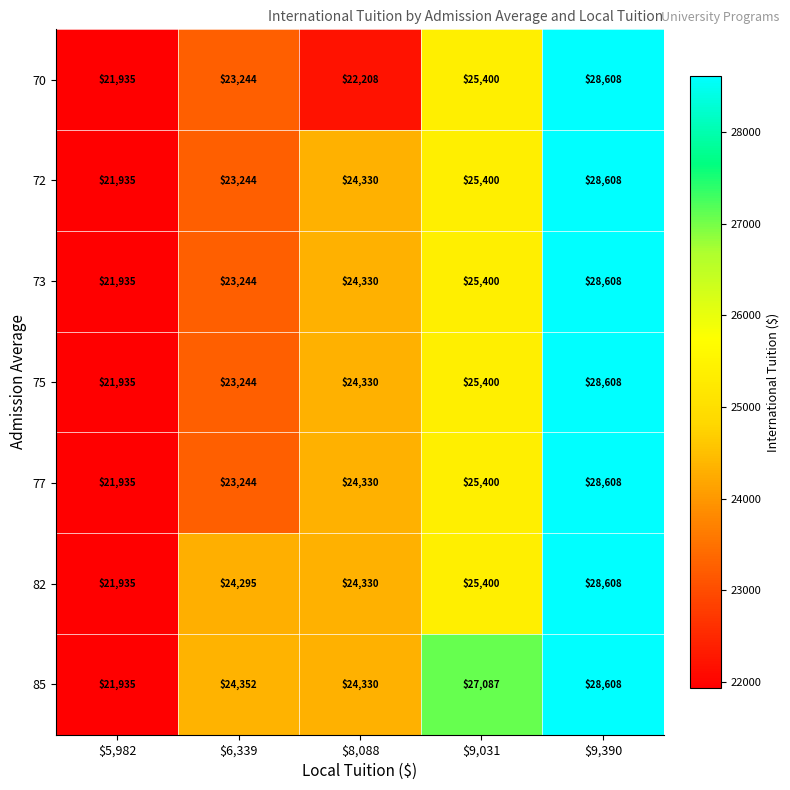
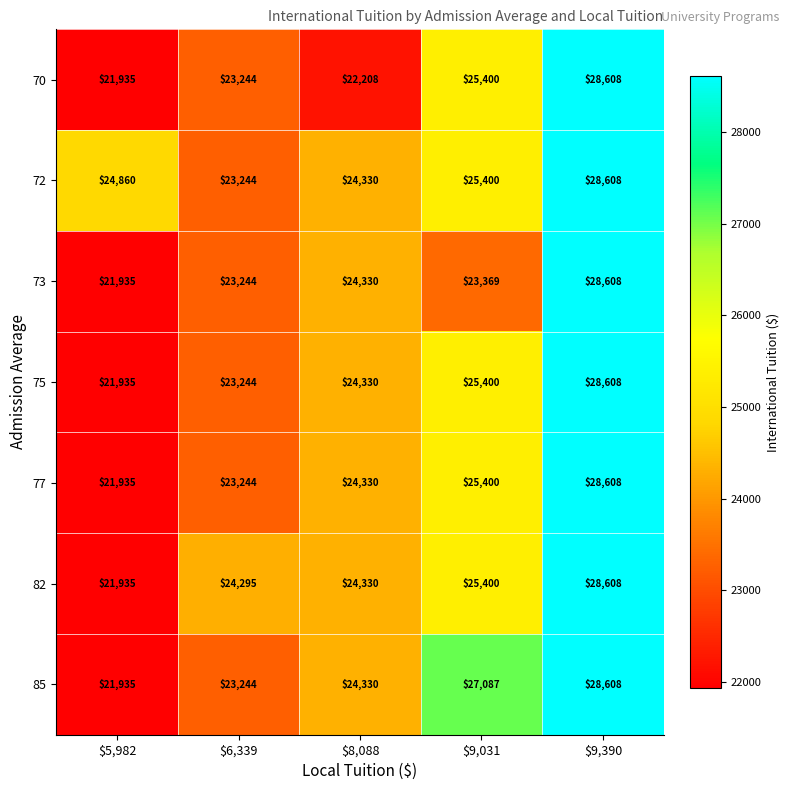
  {
    "70": {
      "$5,982": "$21,935",
      "$6,339": "$23,244",
      "$8,088": "$22,208",
      "$9,031": "$25,400",
      "$9,390": "$28,608"
    },
    "72": {
-     "$5,982": "$21,935",
+     "$5,982": "$24,860",
      "$6,339": "$23,244",
      "$8,088": "$24,330",
      "$9,031": "$25,400",
      "$9,390": "$28,608"
    },
    "73": {
      "$5,982": "$21,935",
      "$6,339": "$23,244",
      "$8,088": "$24,330",
-     "$9,031": "$25,400",
+     "$9,031": "$23,369",
      "$9,390": "$28,608"
    },
    "75": {
      "$5,982": "$21,935",
      "$6,339": "$23,244",
      "$8,088": "$24,330",
      "$9,031": "$25,400",
      "$9,390": "$28,608"
    },
    "77": {
      "$5,982": "$21,935",
      "$6,339": "$23,244",
      "$8,088": "$24,330",
      "$9,031": "$25,400",
      "$9,390": "$28,608"
    },
    "82": {
      "$5,982": "$21,935",
      "$6,339": "$24,295",
      "$8,088": "$24,330",
      "$9,031": "$25,400",
      "$9,390": "$28,608"
    },
    "85": {
      "$5,982": "$21,935",
-     "$6,339": "$24,352",
+     "$6,339": "$23,244",
      "$8,088": "$24,330",
      "$9,031": "$27,087",
      "$9,390": "$28,608"
    }
  }
